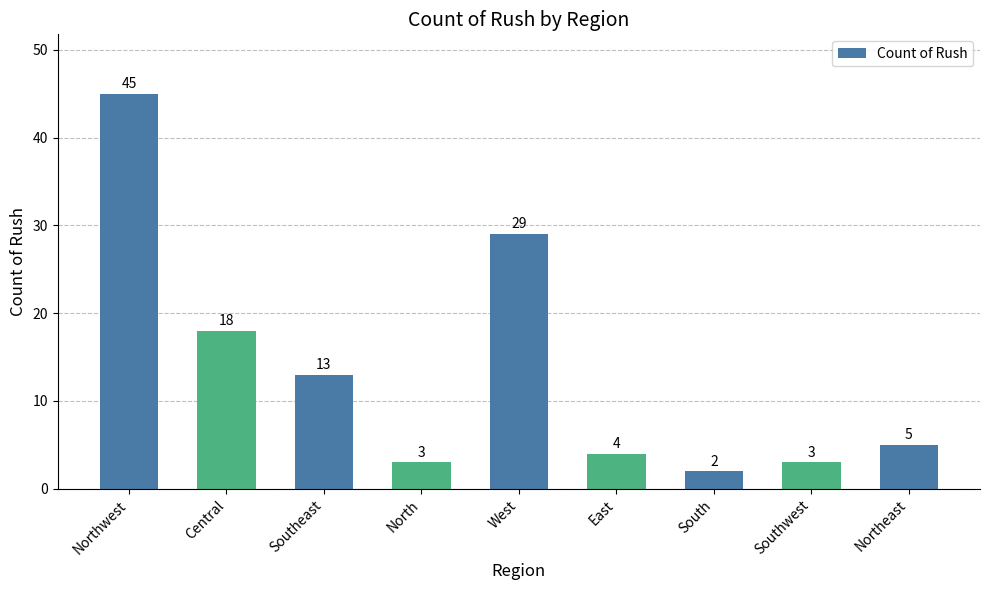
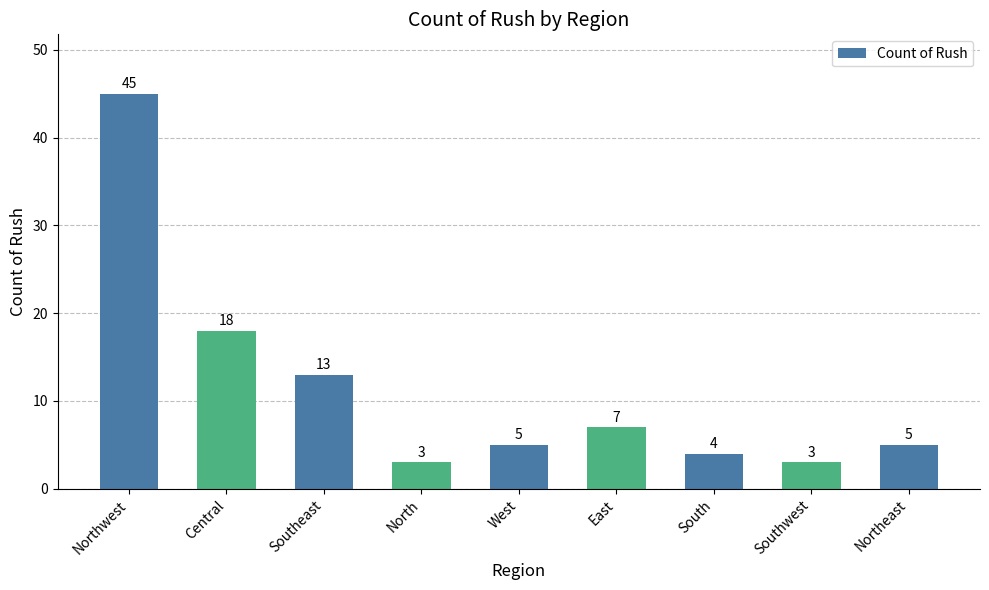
  {
    "Northwest": 45,
    "Central": 18,
    "Southeast": 13,
    "North": 3,
-   "West": 29,
-   "East": 4,
-   "South": 2,
+   "West": 5,
+   "East": 7,
+   "South": 4,
    "Southwest": 3,
    "Northeast": 5
  }
